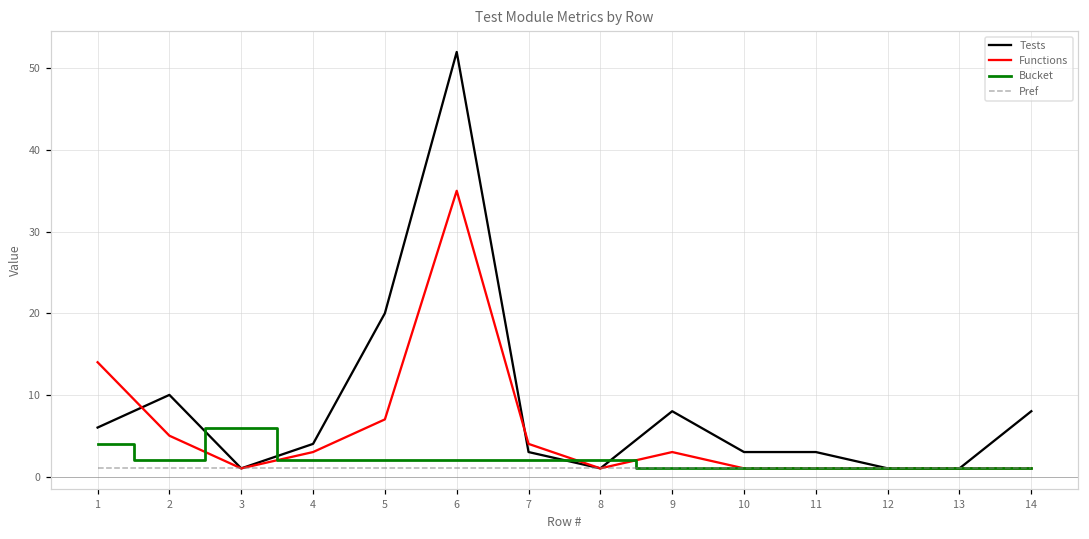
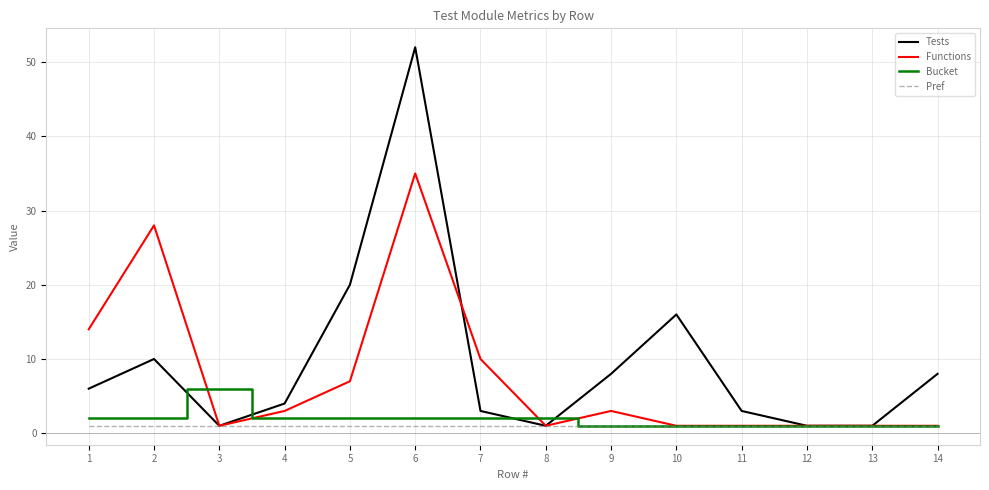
  {
    "Tests": {
      "1": 6,
      "2": 10,
      "4": 4,
      "5": 20,
      "6": 52,
      "7": 3,
      "9": 8,
-     "10": 3,
+     "10": 16,
      "11": 3,
      "14": 8
    },
    "Functions": {
      "1": 14,
-     "2": 5,
+     "2": 28,
      "4": 3,
      "5": 7,
      "6": 35,
-     "7": 4,
+     "7": 10,
      "9": 3
    },
    "Bucket": {
-     "1": 4,
+     "1": 2,
      "2": 2,
      "3": 6,
      "4": 2,
      "5": 2,
      "6": 2,
      "7": 2,
      "8": 2
    },
    "Pref": {
      "1": 1,
      "2": 1,
      "4": 1,
      "5": 1,
      "6": 1,
      "7": 1
    }
  }
